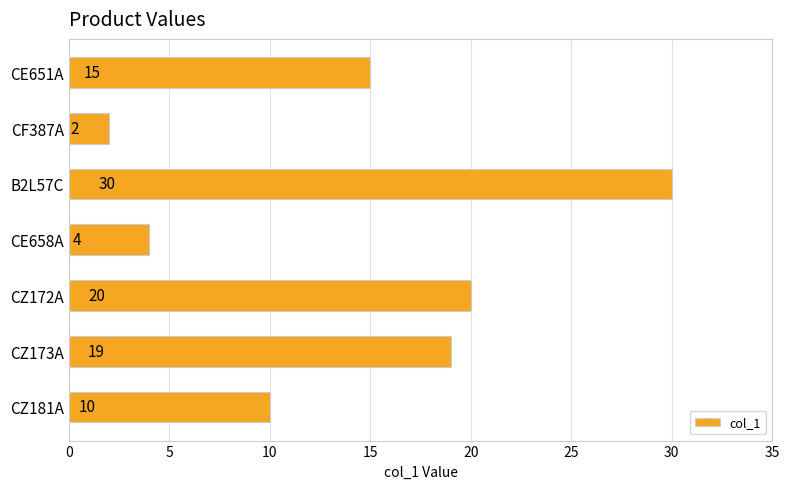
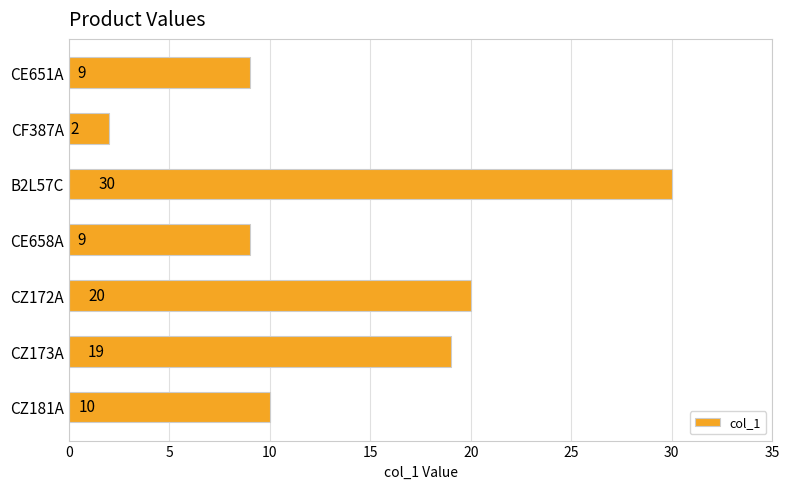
  {
-   "CE651A": 15,
+   "CE651A": 9,
    "CF387A": 2,
    "B2L57C": 30,
-   "CE658A": 4,
+   "CE658A": 9,
    "CZ172A": 20,
    "CZ173A": 19,
    "CZ181A": 10
  }
